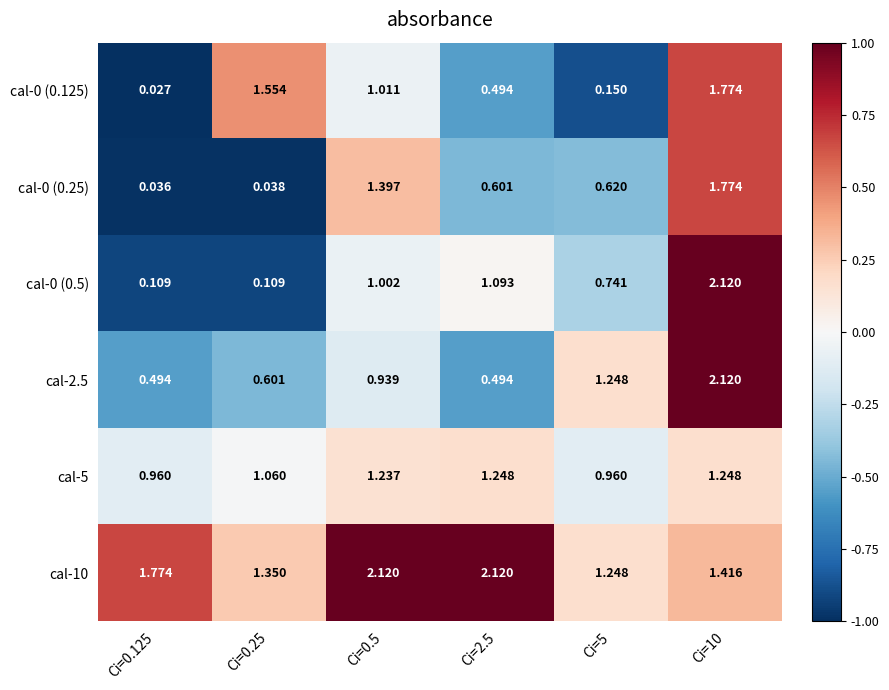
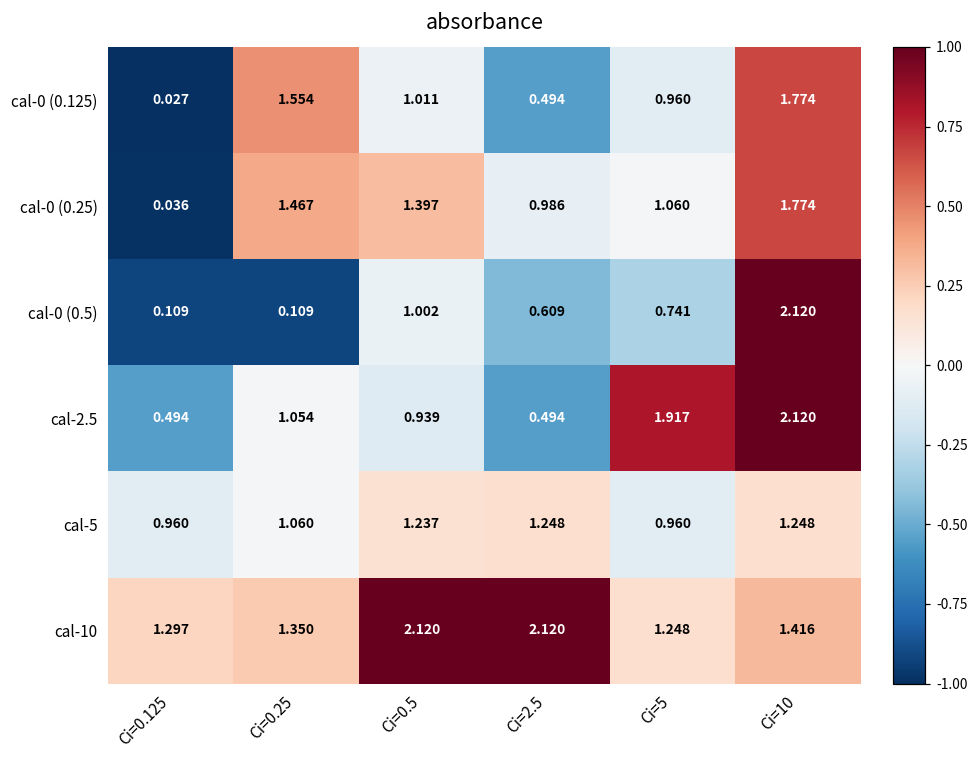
  {
    "cal-0 (0.125)": {
      "Ci=0.125": 0.027,
      "Ci=0.25": 1.554,
      "Ci=0.5": 1.011,
      "Ci=2.5": 0.494,
-     "Ci=5": 0.150,
+     "Ci=5": 0.960,
      "Ci=10": 1.774
    },
    "cal-0 (0.25)": {
      "Ci=0.125": 0.036,
-     "Ci=0.25": 0.038,
+     "Ci=0.25": 1.467,
      "Ci=0.5": 1.397,
-     "Ci=2.5": 0.601,
-     "Ci=5": 0.620,
+     "Ci=2.5": 0.986,
+     "Ci=5": 1.060,
      "Ci=10": 1.774
    },
    "cal-0 (0.5)": {
      "Ci=0.125": 0.109,
      "Ci=0.25": 0.109,
      "Ci=0.5": 1.002,
-     "Ci=2.5": 1.093,
+     "Ci=2.5": 0.609,
      "Ci=5": 0.741,
      "Ci=10": 2.120
    },
    "cal-2.5": {
      "Ci=0.125": 0.494,
-     "Ci=0.25": 0.601,
+     "Ci=0.25": 1.054,
      "Ci=0.5": 0.939,
      "Ci=2.5": 0.494,
-     "Ci=5": 1.248,
+     "Ci=5": 1.917,
      "Ci=10": 2.120
    },
    "cal-5": {
      "Ci=0.125": 0.960,
      "Ci=0.25": 1.060,
      "Ci=0.5": 1.237,
      "Ci=2.5": 1.248,
      "Ci=5": 0.960,
      "Ci=10": 1.248
    },
    "cal-10": {
-     "Ci=0.125": 1.774,
+     "Ci=0.125": 1.297,
      "Ci=0.25": 1.350,
      "Ci=0.5": 2.120,
      "Ci=2.5": 2.120,
      "Ci=5": 1.248,
      "Ci=10": 1.416
    }
  }
